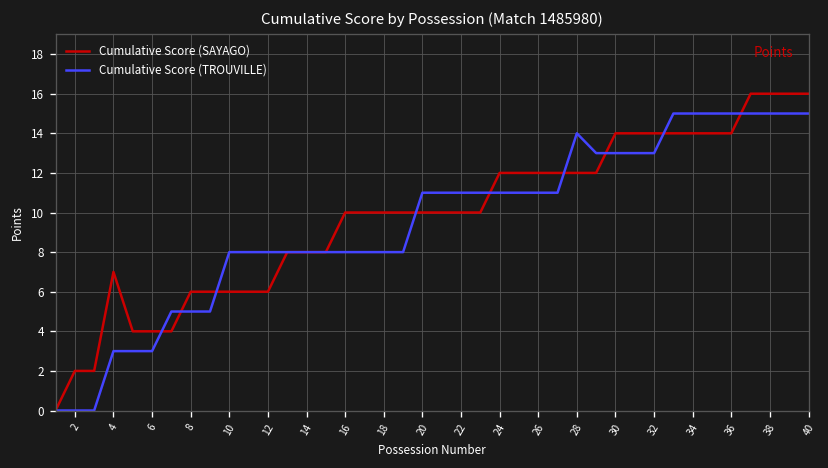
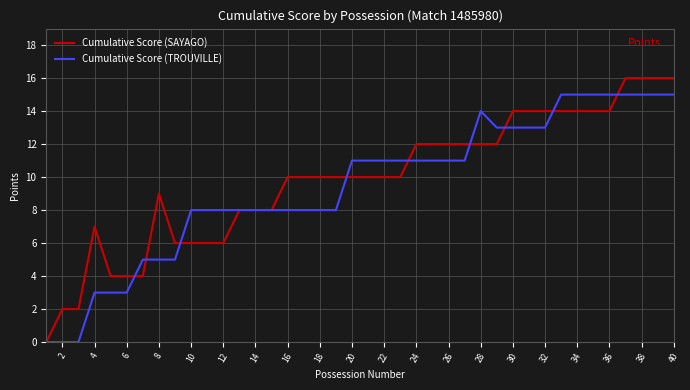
  {
    "Cumulative Score (SAYAGO)": {
      "2": 2,
      "4": 7,
      "6": 4,
-     "8": 6,
+     "8": 9,
      "10": 6,
      "12": 6,
      "16": 10,
      "18": 10,
      "20": 10,
      "22": 10,
      "24": 12,
      "26": 12,
      "28": 12,
      "30": 14,
      "32": 14,
      "34": 14,
      "36": 14,
      "38": 16,
      "40": 16
    },
    "Cumulative Score (TROUVILLE)": {
      "2": 0,
      "4": 3,
      "6": 3,
      "8": 5,
      "10": 8,
      "12": 8,
      "16": 8,
      "18": 8,
      "20": 11,
      "22": 11,
      "24": 11,
      "26": 11,
      "28": 14,
      "30": 13,
      "32": 13,
      "34": 15,
      "36": 15,
      "38": 15,
      "40": 15
    }
  }
